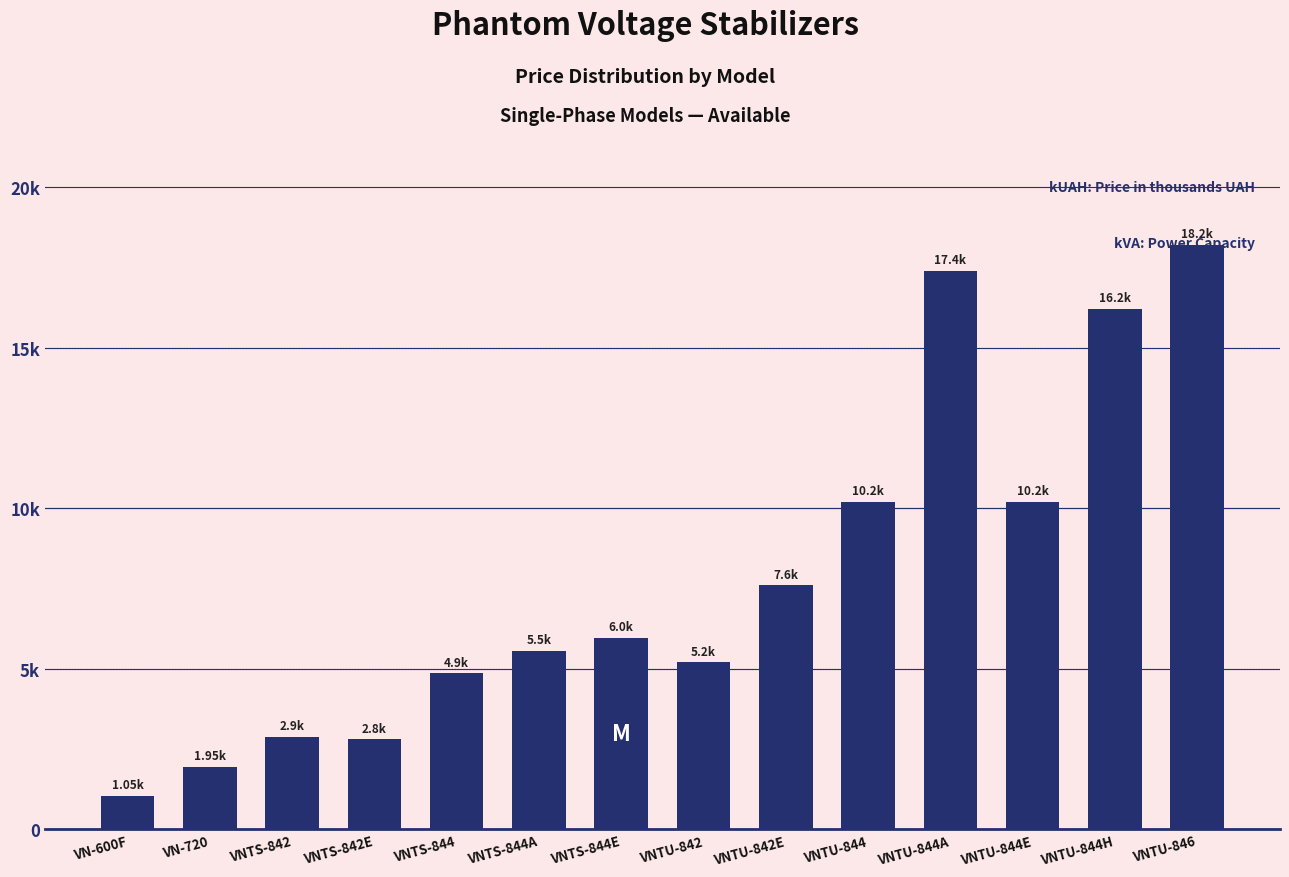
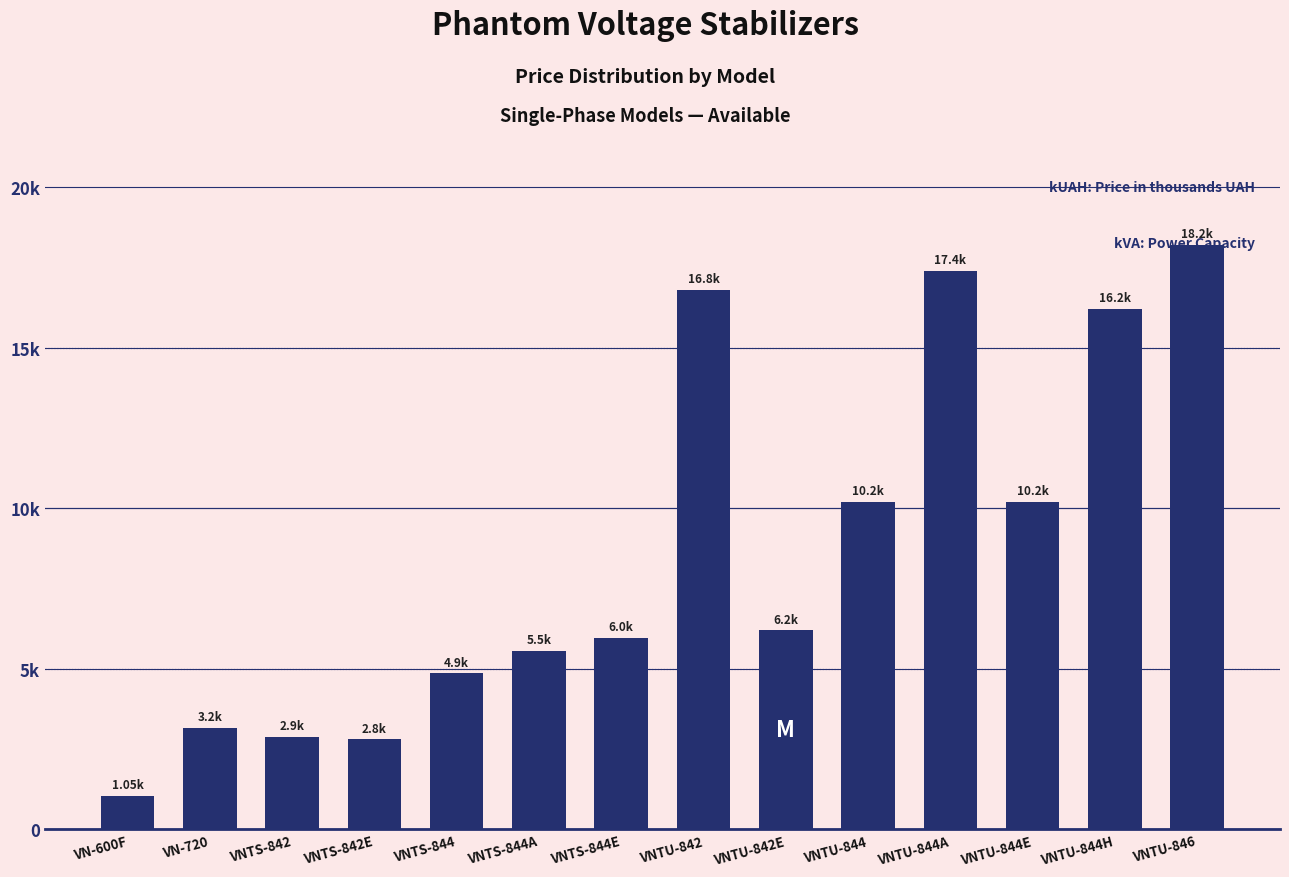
  {
    "VN-600F": "1.05k",
-   "VN-720": "1.95k",
+   "VN-720": "3.2k",
    "VNTS-842": "2.9k",
    "VNTS-842E": "2.8k",
    "VNTS-844": "4.9k",
    "VNTS-844A": "5.5k",
    "VNTS-844E": "6.0k",
-   "VNTU-842": "5.2k",
-   "VNTU-842E": "7.6k",
+   "VNTU-842": "16.8k",
+   "VNTU-842E": "6.2k",
    "VNTU-844": "10.2k",
    "VNTU-844A": "17.4k",
    "VNTU-844E": "10.2k",
    "VNTU-844H": "16.2k"
  }
